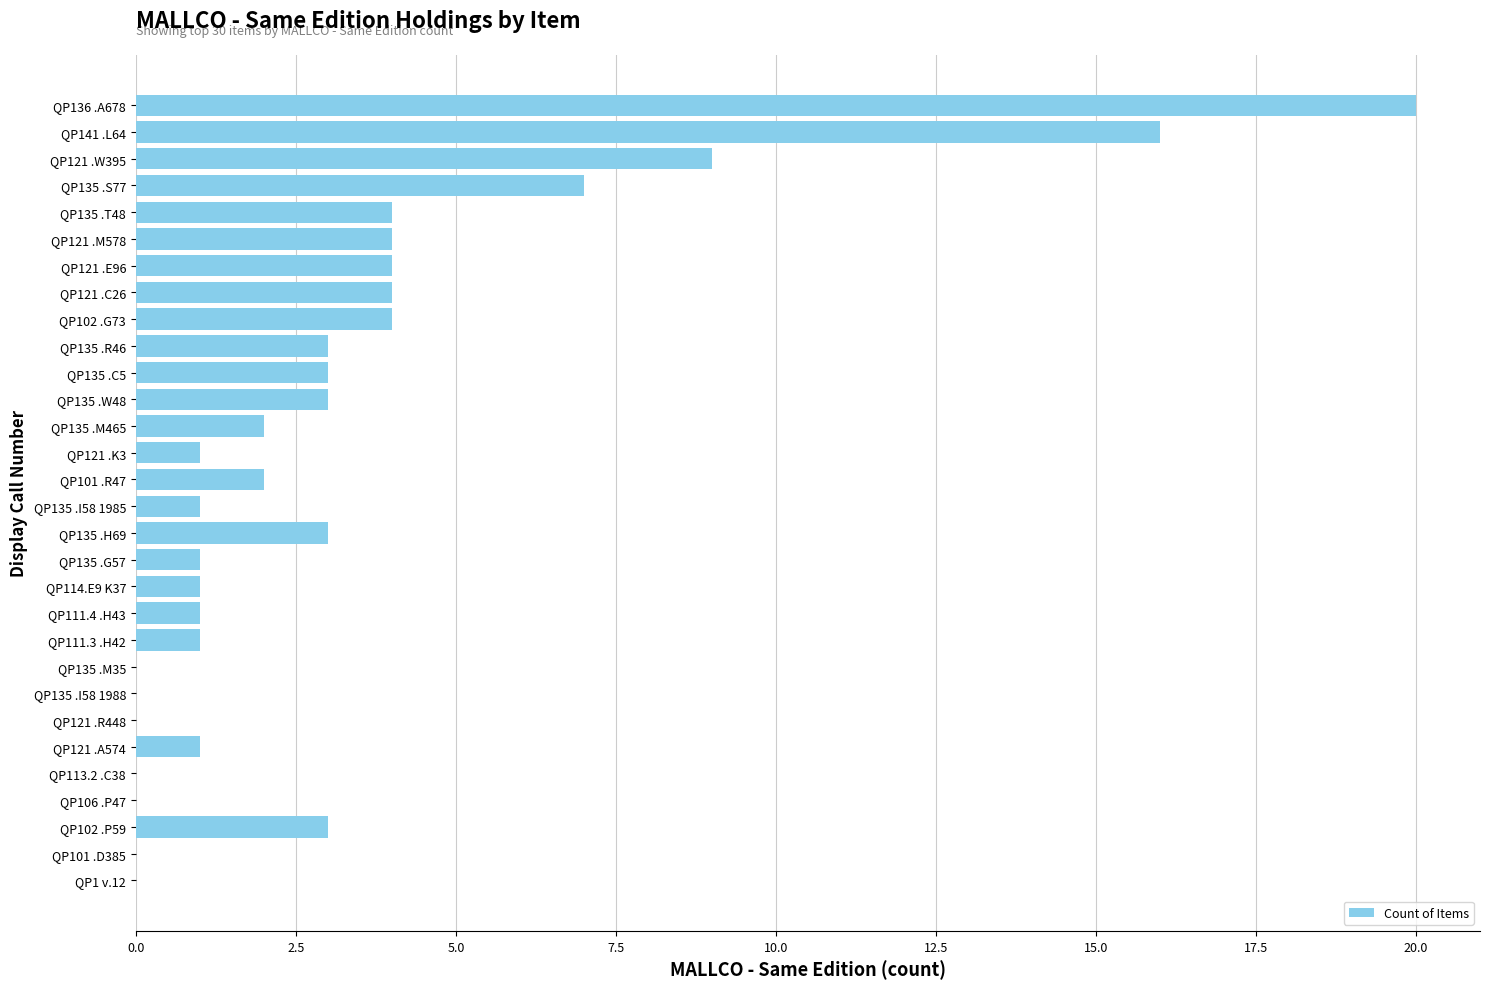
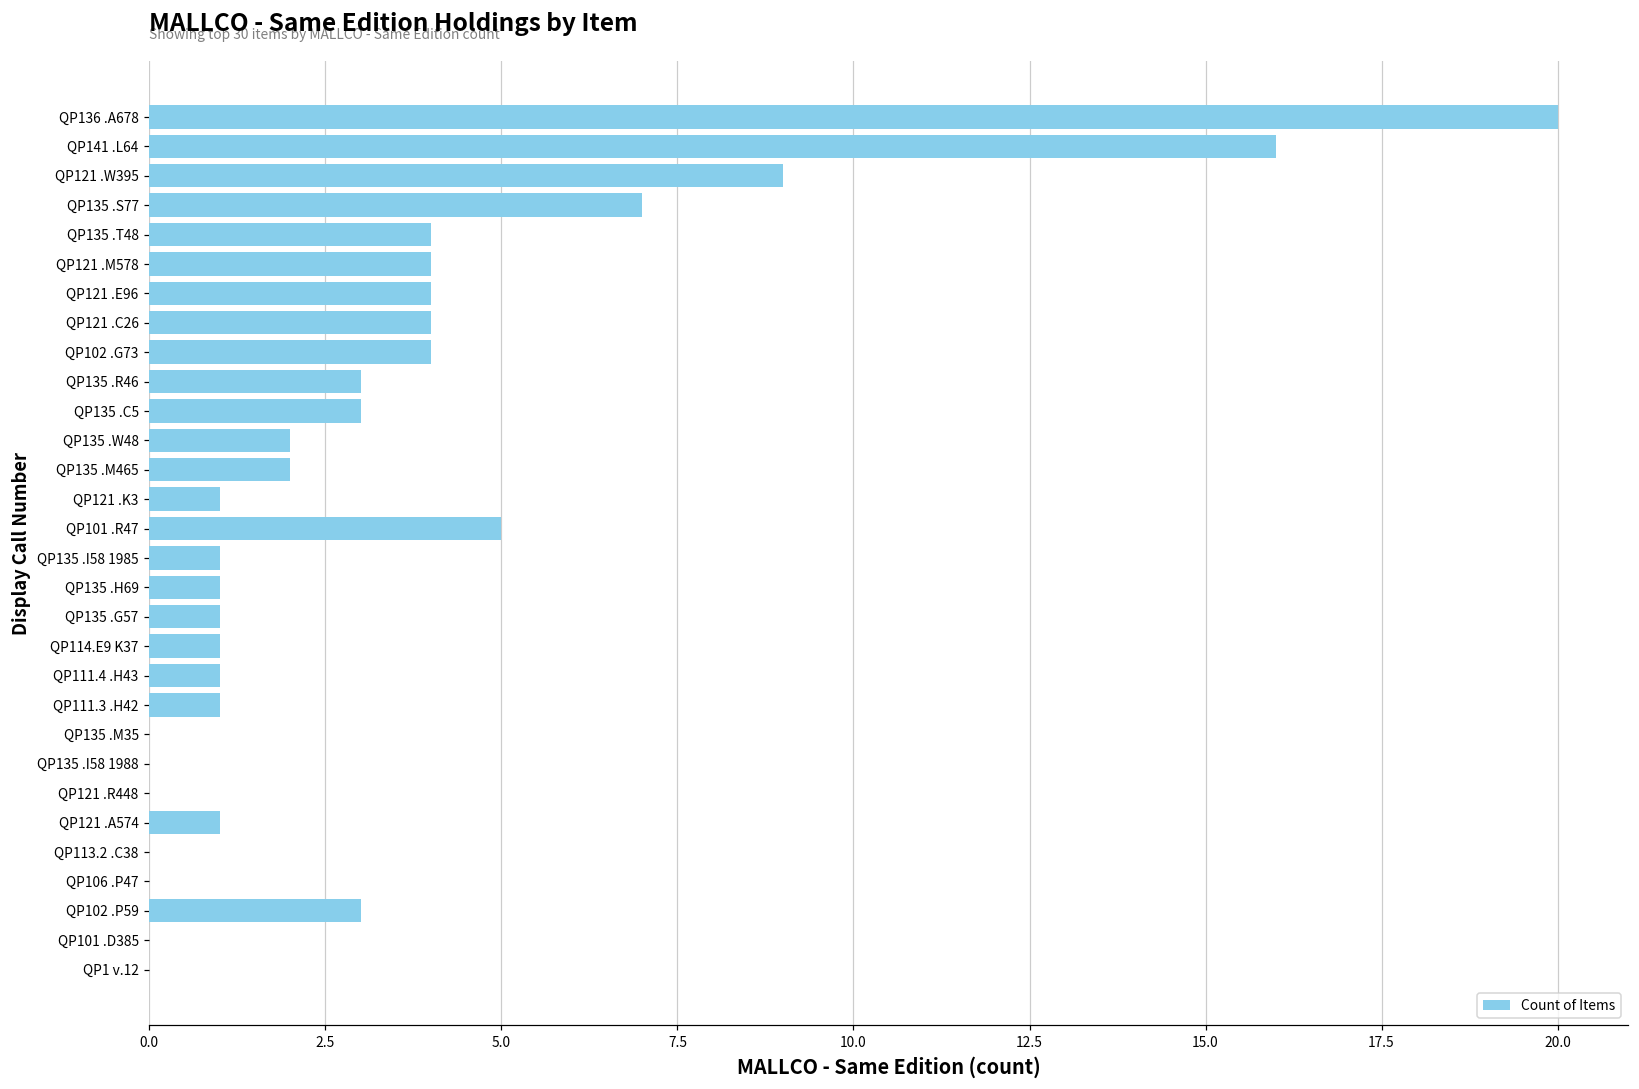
  {
    "QP136 .A678": 20,
    "QP141 .L64": 16,
    "QP121 .W395": 9,
    "QP135 .S77": 7,
    "QP135 .T48": 4,
    "QP121 .M578": 4,
    "QP121 .E96": 4,
    "QP121 .C26": 4,
    "QP102 .G73": 4,
    "QP135 .R46": 3,
    "QP135 .C5": 3,
-   "QP135 .W48": 3,
+   "QP135 .W48": 2,
    "QP135 .M465": 2,
    "QP121 .K3": 1,
-   "QP101 .R47": 2,
+   "QP101 .R47": 5,
    "QP135 .I58 1985": 1,
-   "QP135 .H69": 3,
+   "QP135 .H69": 1,
    "QP135 .G57": 1,
    "QP114.E9 K37": 1,
    "QP111.4 .H43": 1,
    "QP111.3 .H42": 1,
    "QP135 .M35": 0,
    "QP135 .I58 1988": 0,
    "QP121 .R448": 0,
    "QP121 .A574": 1,
    "QP113.2 .C38": 0,
    "QP106 .P47": 0,
    "QP102 .P59": 3,
    "QP101 .D385": 0,
    "QP1 v.12": 0
  }
